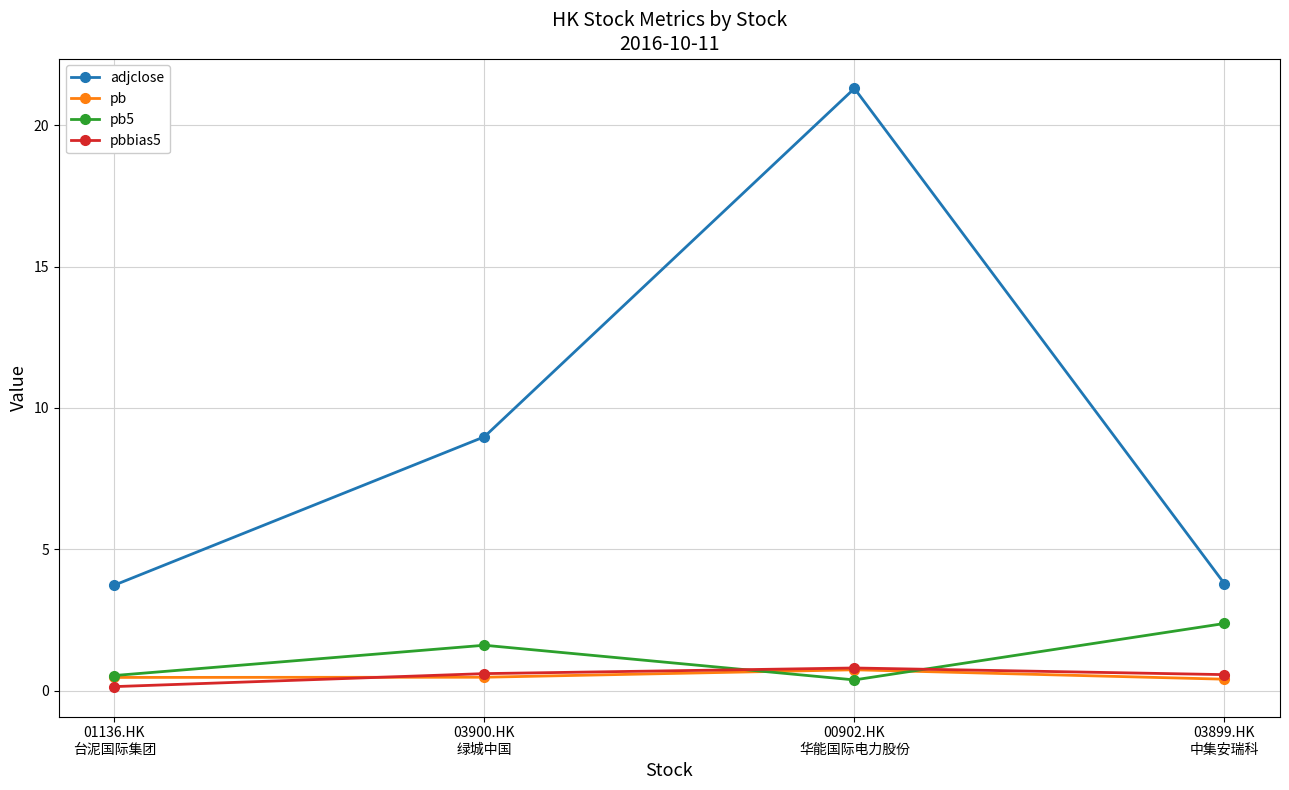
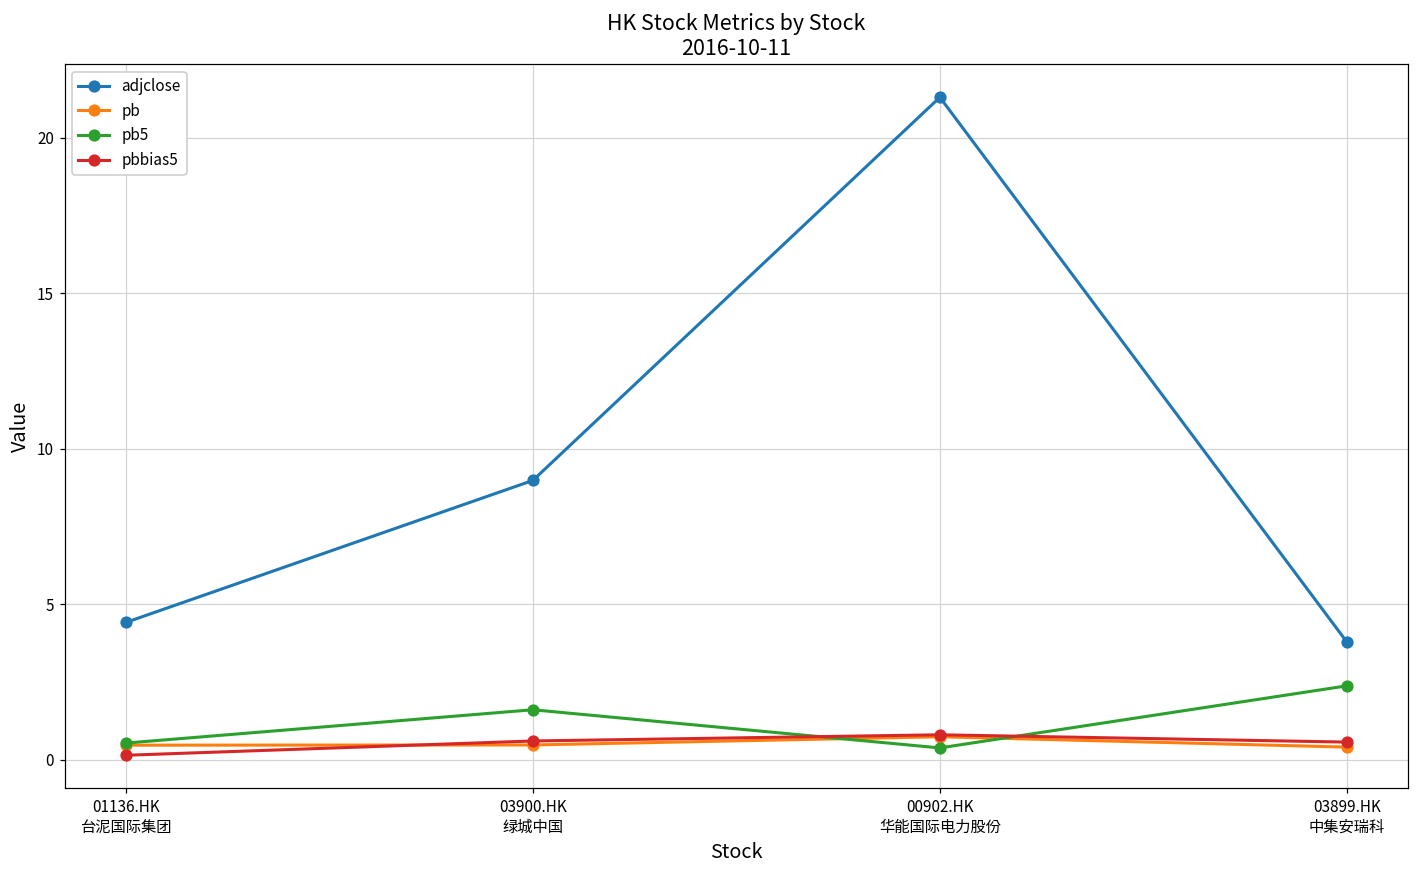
  {
    "adjclose": {
-     "01136.HK 台泥国际集团": 3.7,
+     "01136.HK 台泥国际集团": 4.4,
      "03900.HK 绿城中国": 9.0,
      "00902.HK 华能国际电力股份": 21.3,
      "03899.HK 中集安瑞科": 3.8
    },
    "pb": {
      "03900.HK 绿城中国": 0.5,
      "03899.HK 中集安瑞科": 0.4
    },
    "pb5": {
      "03900.HK 绿城中国": 1.6,
      "00902.HK 华能国际电力股份": 0.4,
      "03899.HK 中集安瑞科": 2.4
    },
    "pbbias5": {
      "01136.HK 台泥国际集团": 0.1,
      "03900.HK 绿城中国": 0.6,
      "03899.HK 中集安瑞科": 0.6
    }
  }
